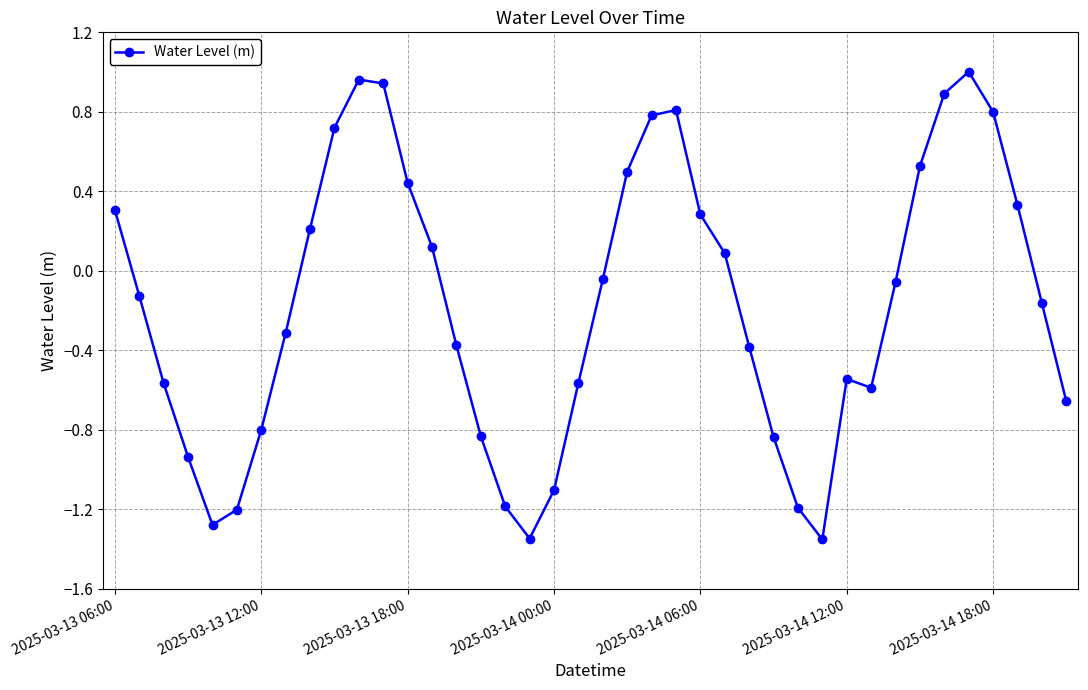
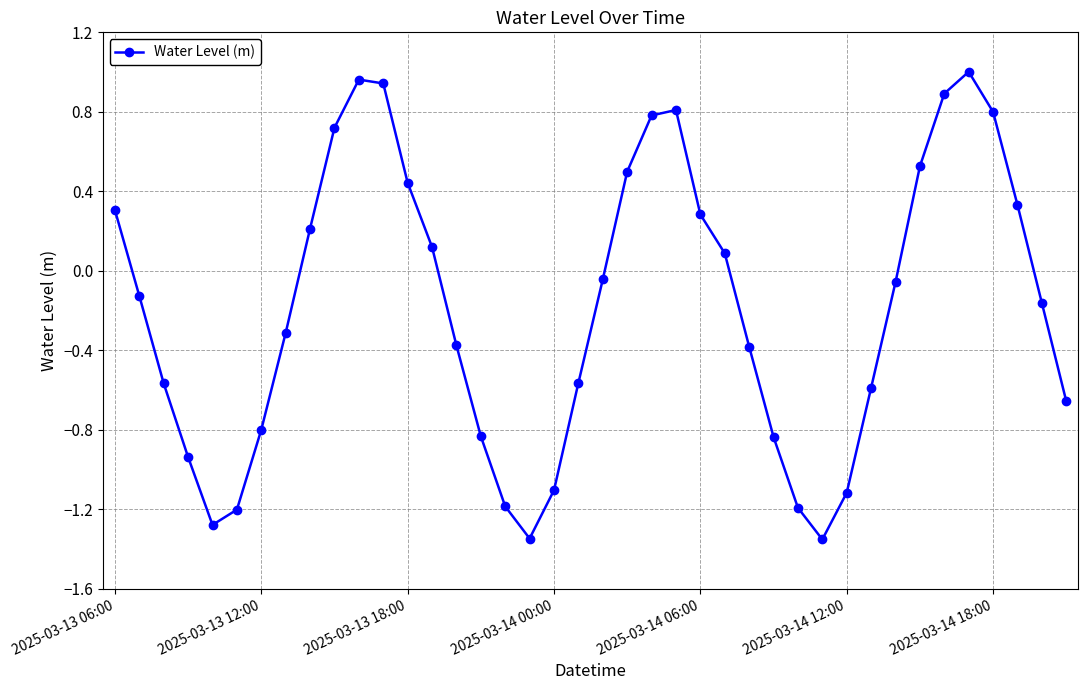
  {
    "2025-03-13 06:00": 0.31,
    "2025-03-13 12:00": -0.80,
    "2025-03-13 18:00": 0.44,
    "2025-03-14 00:00": -1.10,
    "2025-03-14 06:00": 0.28,
-   "2025-03-14 12:00": -0.54,
+   "2025-03-14 12:00": -1.12,
    "2025-03-14 18:00": 0.80
  }
